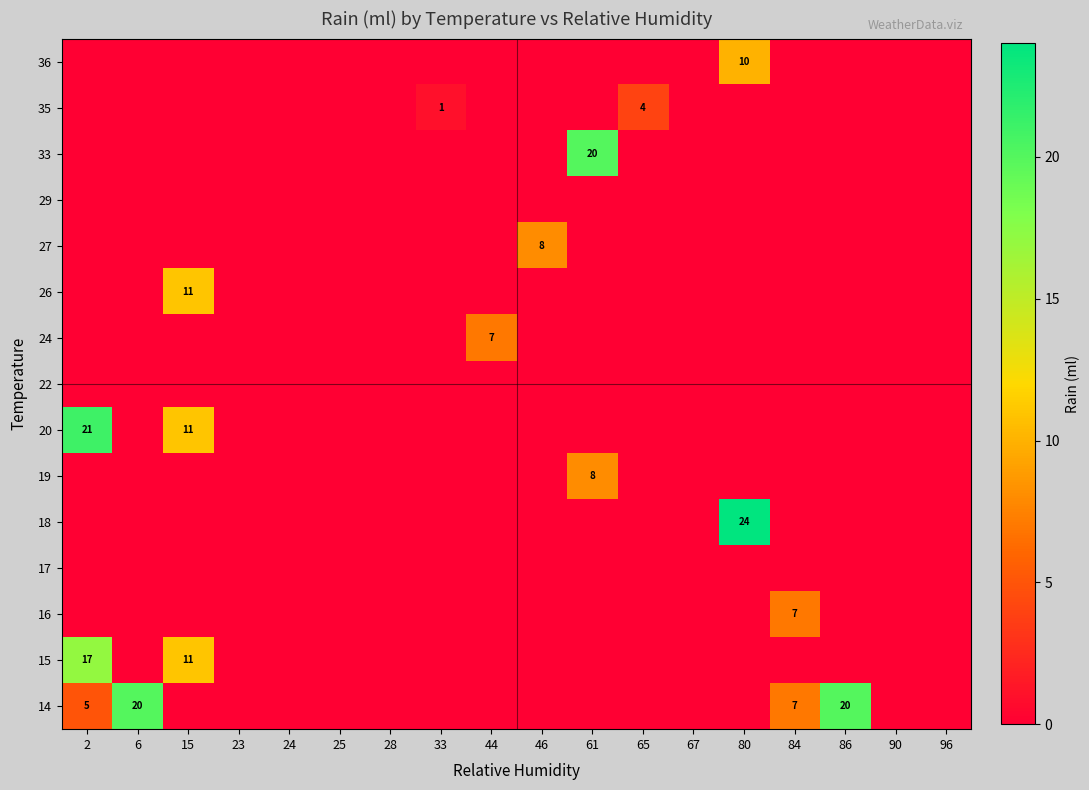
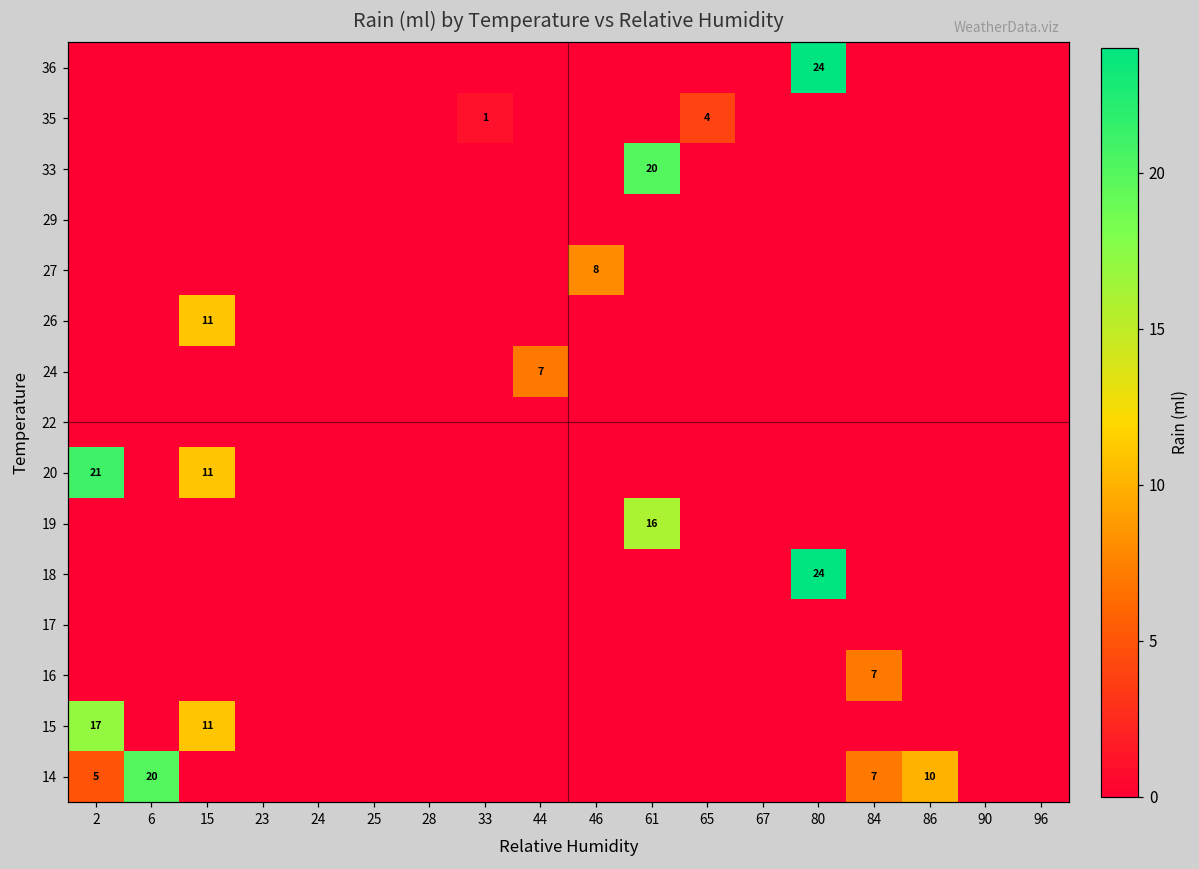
  {
    "36": {
-     "80": 10
+     "80": 24
    },
    "35": {
      "33": 1,
      "65": 4
    },
    "33": {
      "61": 20
    },
    "27": {
      "46": 8
    },
    "26": {
      "15": 11
    },
    "24": {
      "44": 7
    },
    "20": {
      "2": 21,
      "15": 11
    },
    "19": {
-     "61": 8
+     "61": 16
    },
    "18": {
      "80": 24
    },
    "16": {
      "84": 7
    },
    "15": {
      "2": 17,
      "15": 11
    },
    "14": {
      "2": 5,
      "6": 20,
      "84": 7,
-     "86": 20
+     "86": 10
    }
  }
